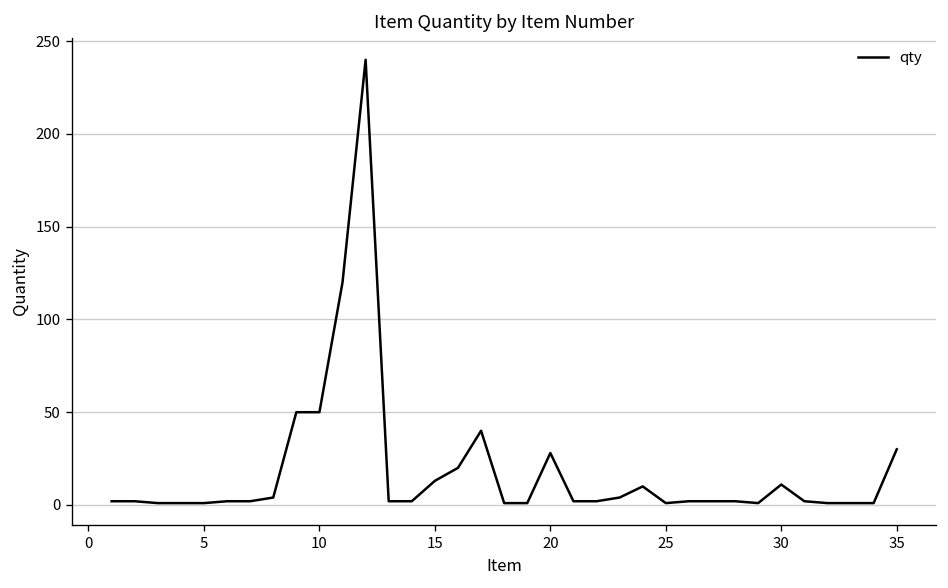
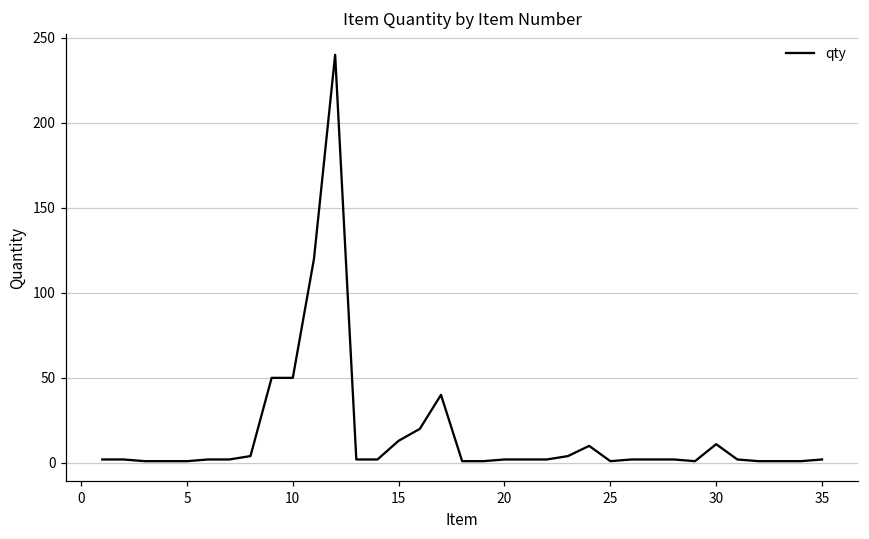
  {
    "5": 1,
    "10": 50,
    "15": 13,
-   "20": 28,
+   "20": 2,
    "25": 1,
    "30": 11,
-   "35": 30
+   "35": 2
  }
